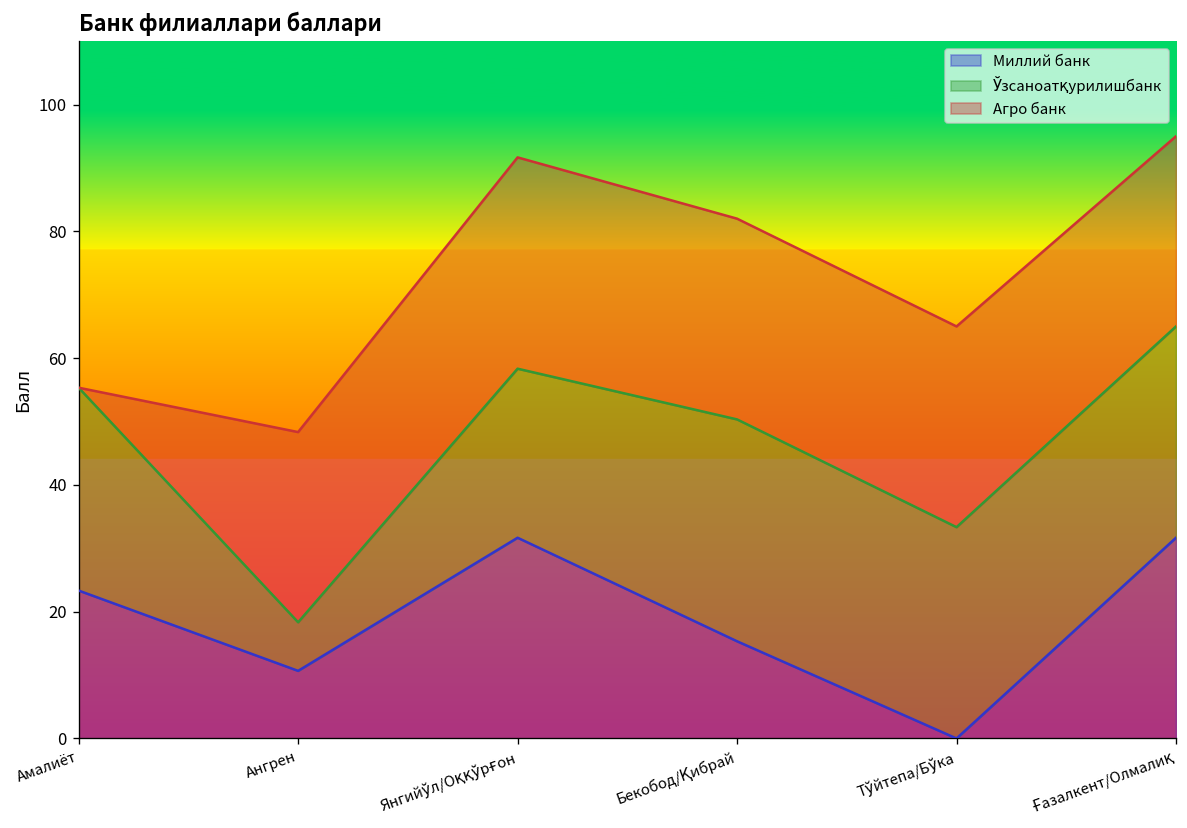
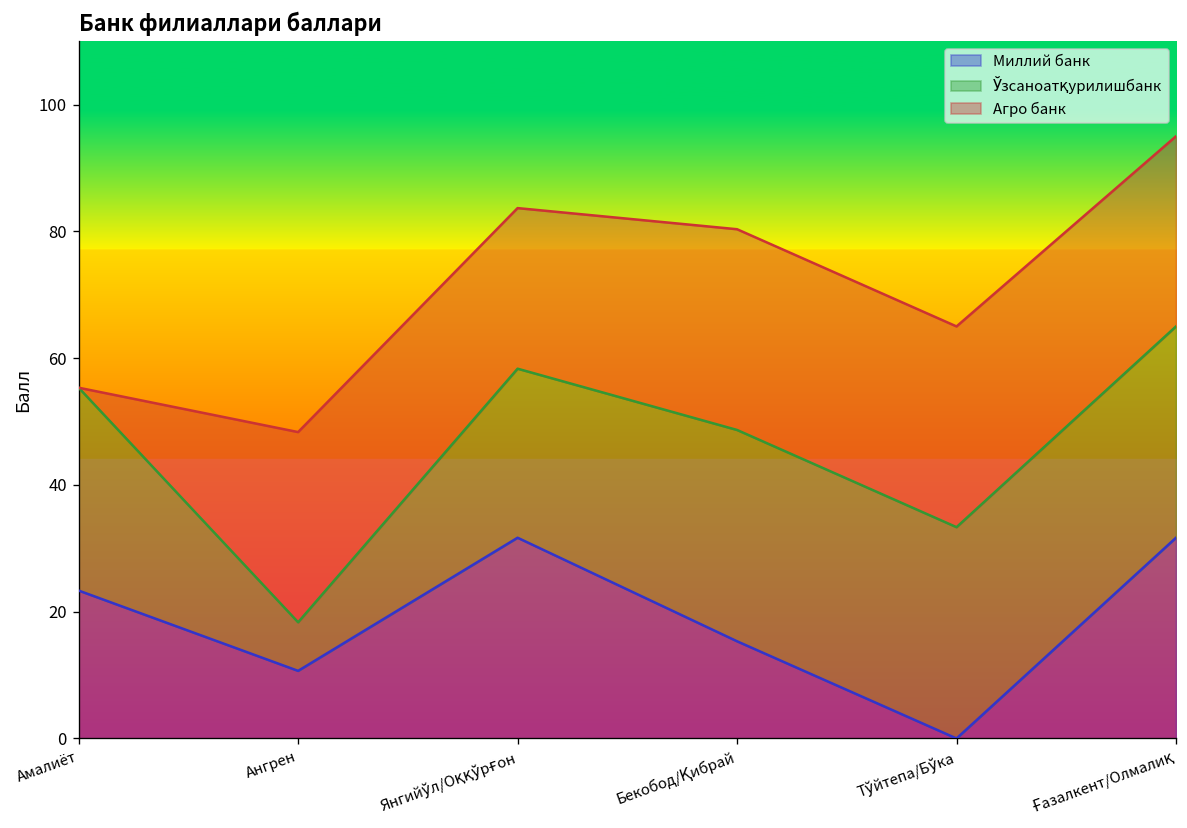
  {
    "Миллий банк": {
      "Амалиёт": 23,
      "Ангрен": 11,
      "Янгийўл/Оққўрғон": 32,
      "Бекобод/Қибрай": 15,
      "Tўйтепа/Бўка": 0,
      "Ғазалкент/Олмалиқ": 32
    },
    "Ўзсаноатқурилишбанк": {
      "Ангрен": 8,
      "Янгийўл/Оққўрғон": 27,
-     "Бекобод/Қибрай": 35,
+     "Бекобод/Қибрай": 33,
      "Tўйтепа/Бўка": 33,
      "Ғазалкент/Олмалиқ": 33
    },
    "Агро банк": {
      "Ангрен": 30,
-     "Янгийўл/Оққўрғон": 33,
+     "Янгийўл/Оққўрғон": 25,
      "Бекобод/Қибрай": 32,
      "Tўйтепа/Бўка": 32,
      "Ғазалкент/Олмалиқ": 30
    }
  }
